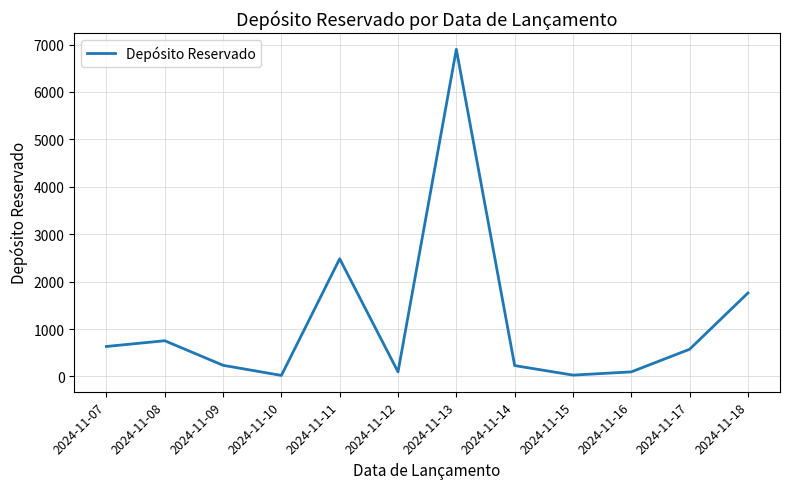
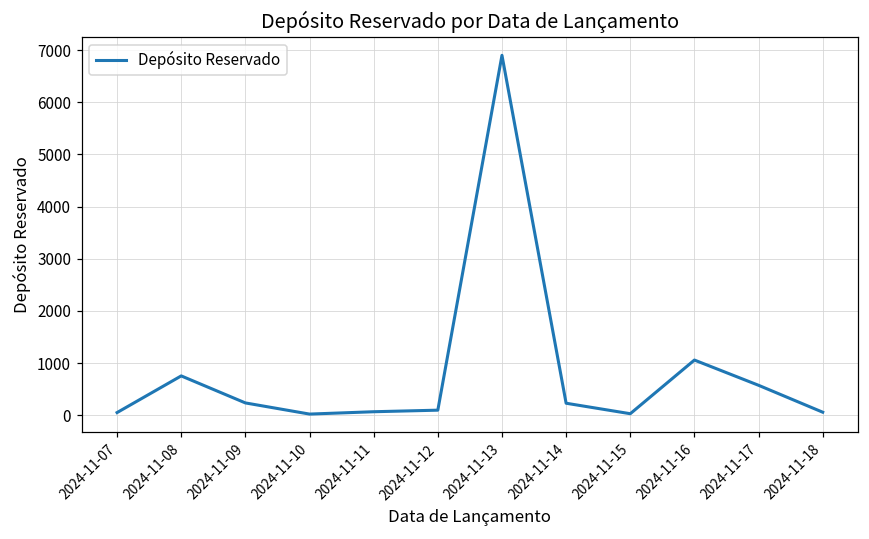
  {
-   "2024-11-07": 600,
+   "2024-11-07": 100,
    "2024-11-08": 800,
    "2024-11-09": 200,
    "2024-11-10": 0,
-   "2024-11-11": 2500,
+   "2024-11-11": 100,
    "2024-11-12": 100,
    "2024-11-13": 6900,
    "2024-11-14": 200,
    "2024-11-15": 0,
-   "2024-11-16": 100,
+   "2024-11-16": 1100,
    "2024-11-17": 600,
-   "2024-11-18": 1800
+   "2024-11-18": 100
  }
